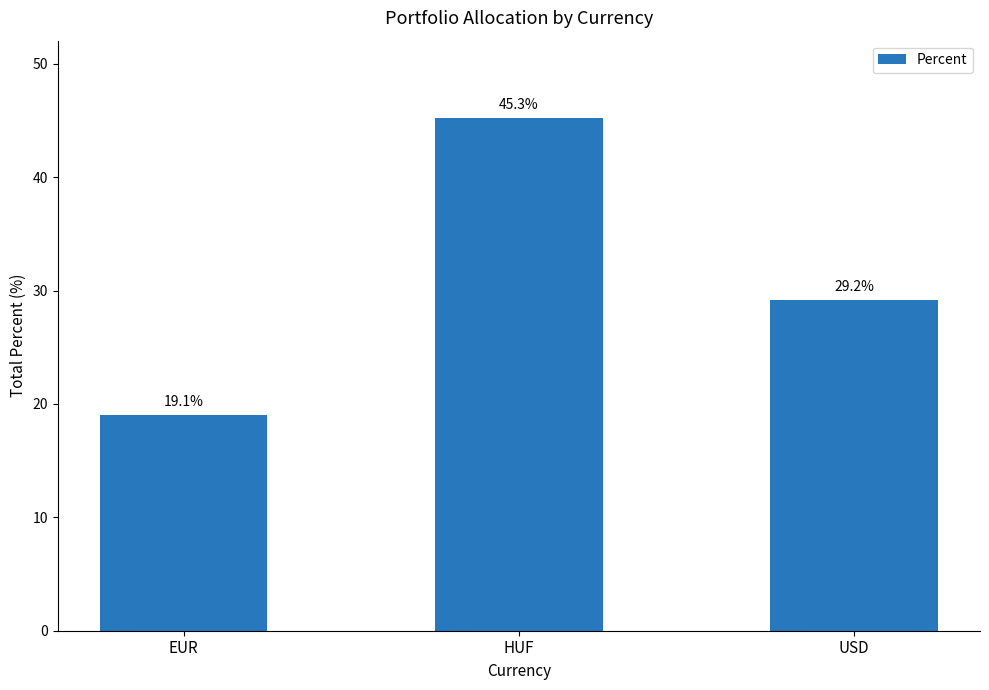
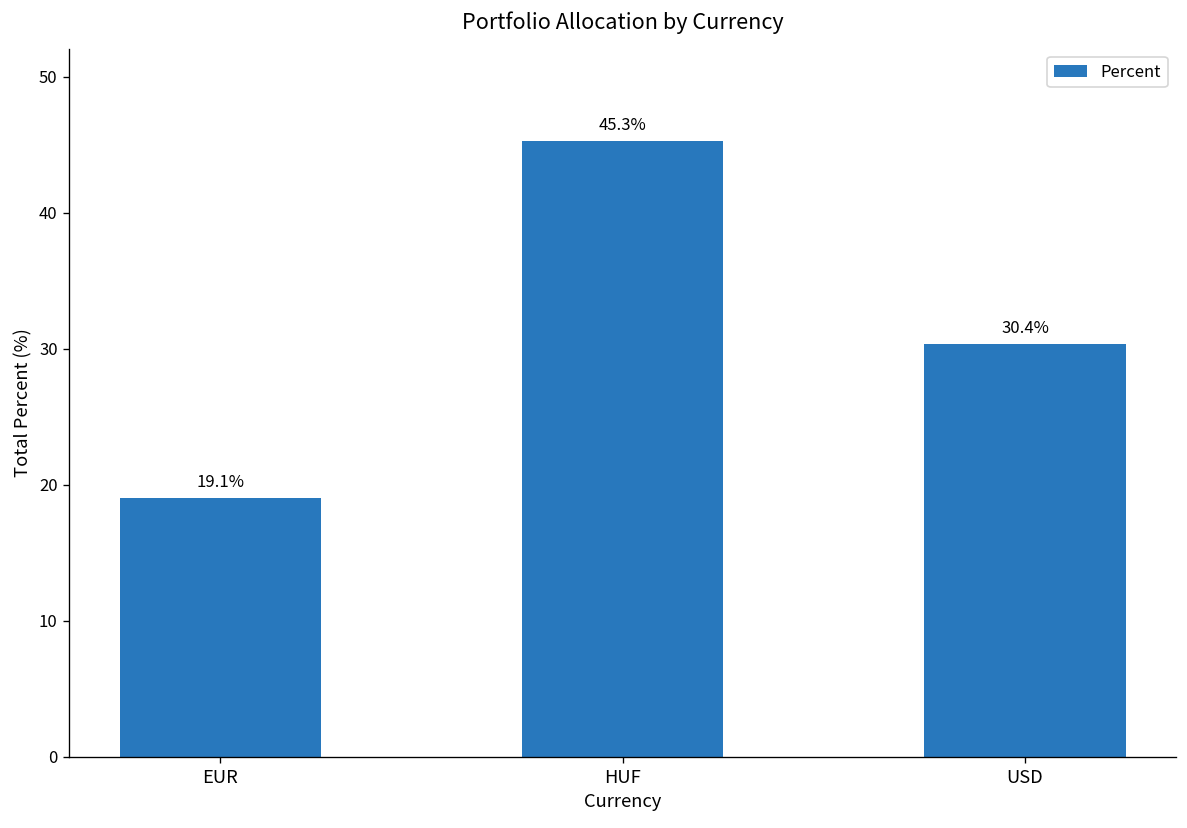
  {
    "EUR": "19.1%",
    "HUF": "45.3%",
-   "USD": "29.2%"
+   "USD": "30.4%"
  }
